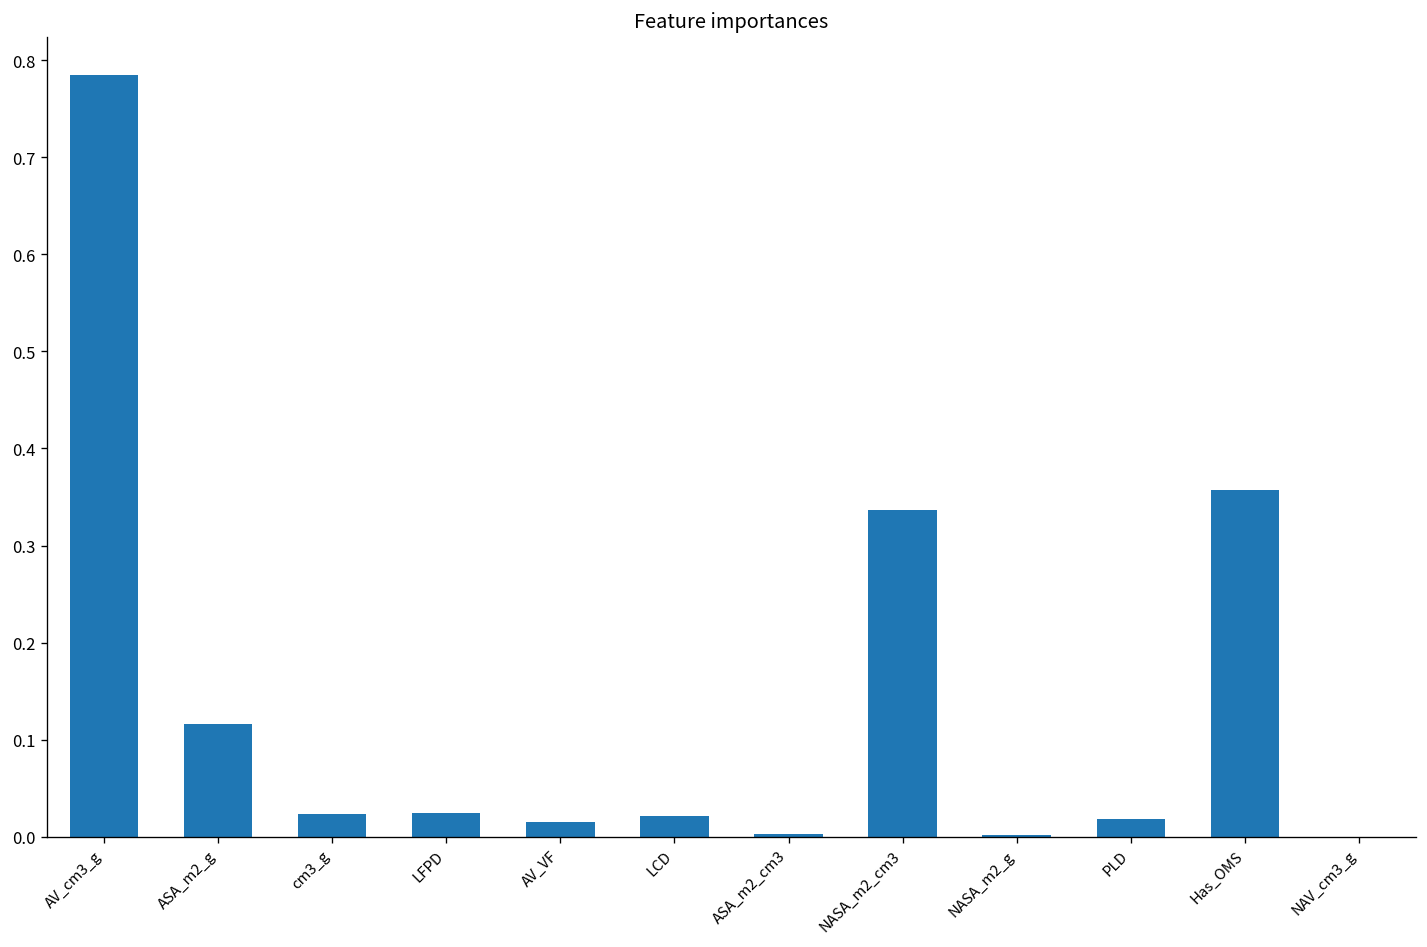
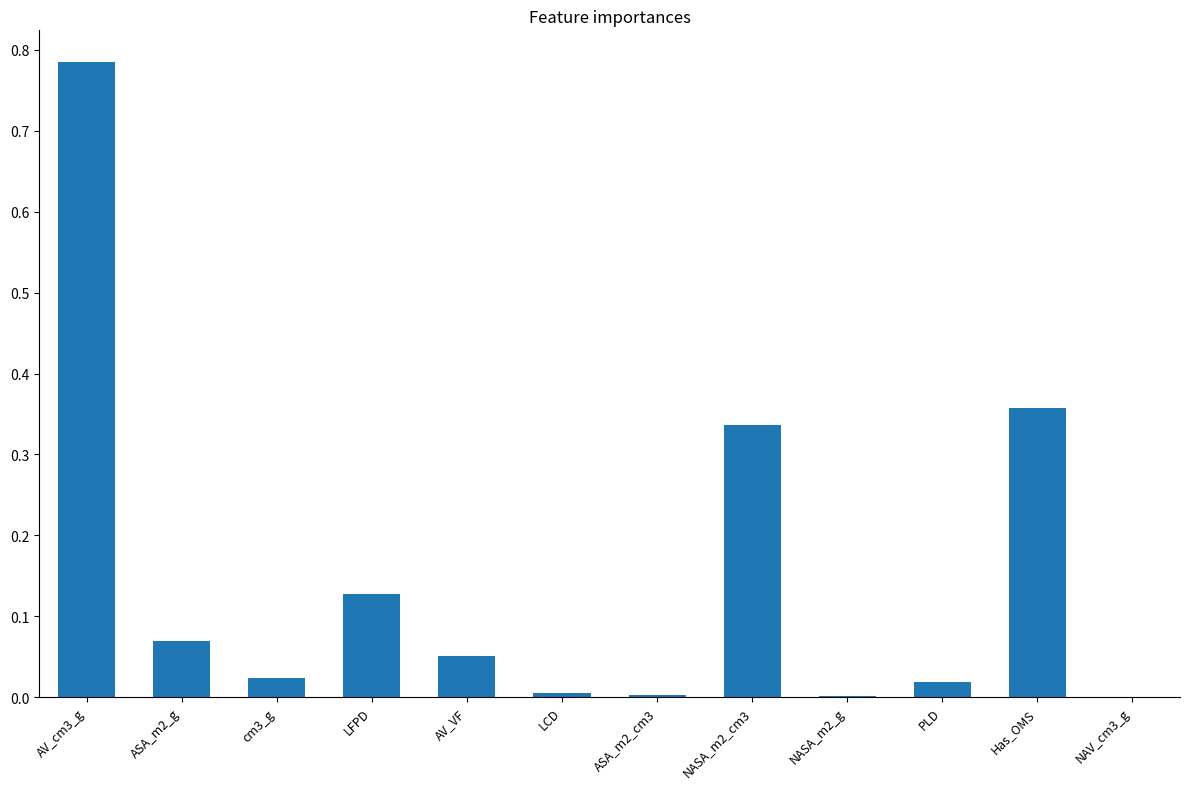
  {
    "AV_cm3_g": 0.78,
-   "ASA_m2_g": 0.12,
+   "ASA_m2_g": 0.07,
    "cm3_g": 0.02,
-   "LFPD": 0.02,
-   "AV_VF": 0.02,
-   "LCD": 0.02,
+   "LFPD": 0.13,
+   "AV_VF": 0.05,
+   "LCD": 0.01,
    "NASA_m2_cm3": 0.34,
    "PLD": 0.02,
    "Has_OMS": 0.36
  }
